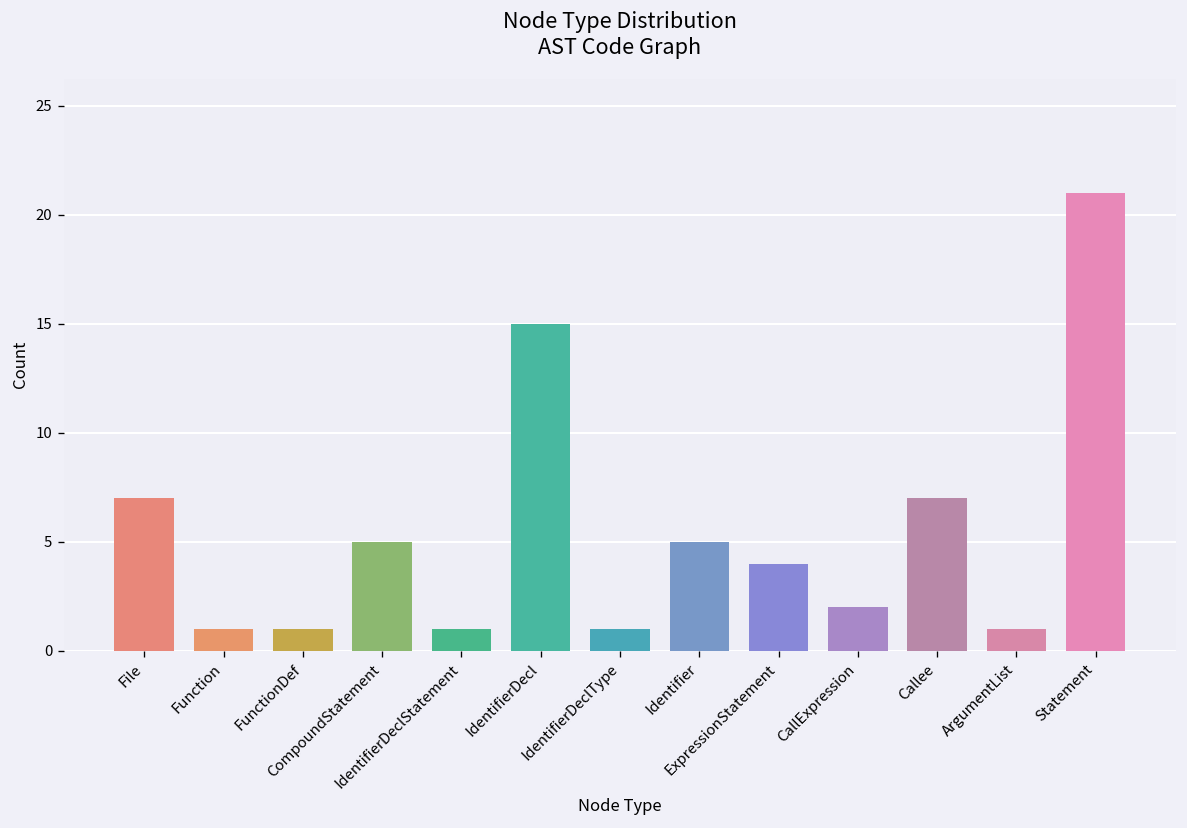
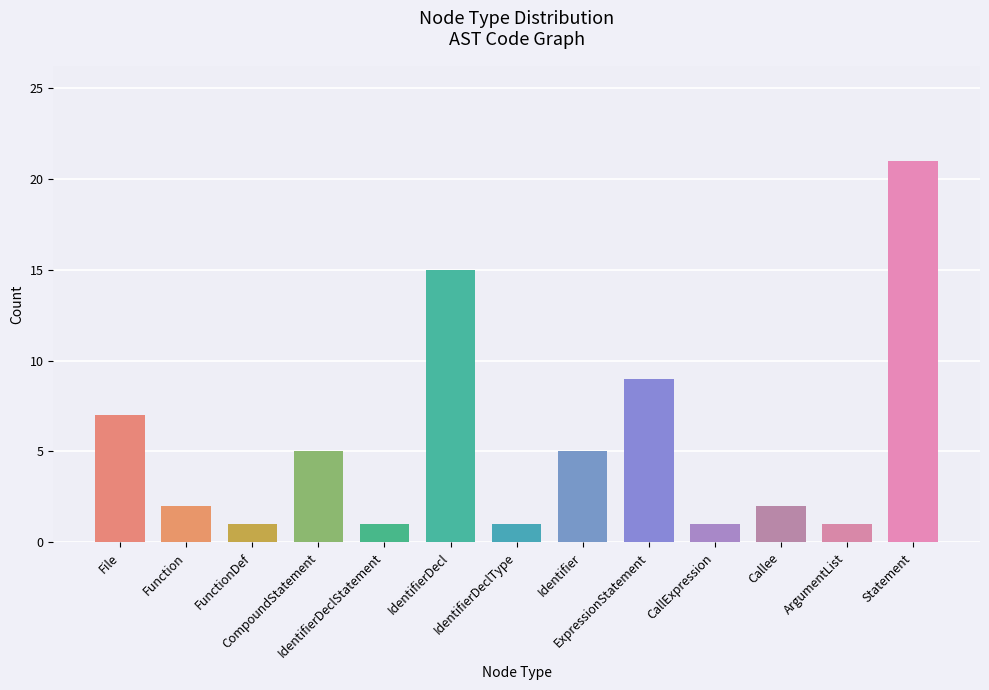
  {
    "File": 7,
-   "Function": 1,
+   "Function": 2,
    "FunctionDef": 1,
    "CompoundStatement": 5,
    "IdentifierDeclStatement": 1,
    "IdentifierDecl": 15,
    "IdentifierDeclType": 1,
    "Identifier": 5,
-   "ExpressionStatement": 4,
-   "CallExpression": 2,
-   "Callee": 7,
+   "ExpressionStatement": 9,
+   "CallExpression": 1,
+   "Callee": 2,
    "ArgumentList": 1,
    "Statement": 21
  }
